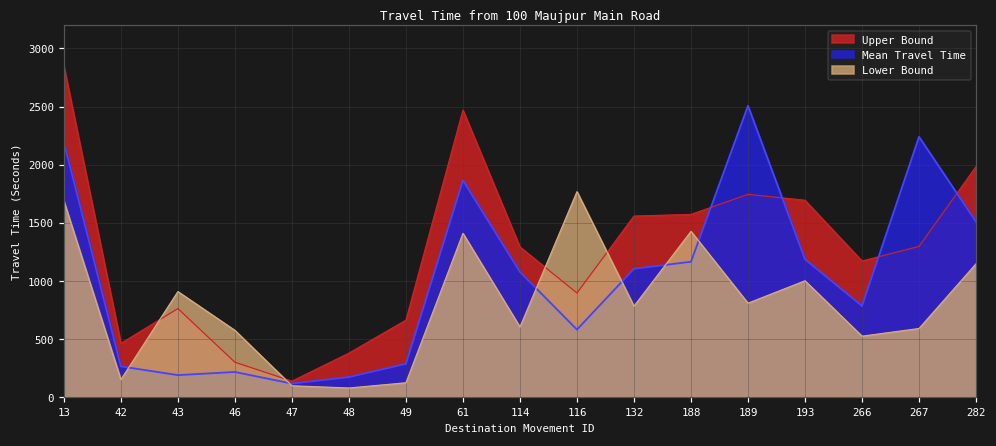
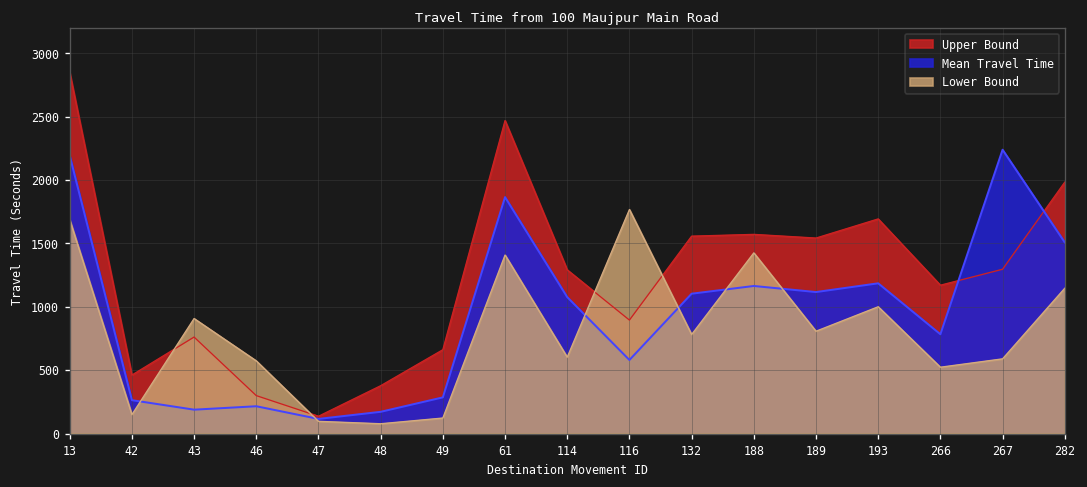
  {
    "Upper Bound": {
      "13": 2850,
      "42": 460,
      "43": 760,
      "46": 300,
      "48": 380,
      "49": 660,
      "61": 2470,
      "114": 1290,
      "116": 900,
      "132": 1560,
      "188": 1570,
-     "189": 1740,
+     "189": 1540,
      "193": 1690,
      "266": 1170,
      "267": 1300,
      "282": 1980
    },
    "Mean Travel Time": {
      "13": 2190,
      "42": 260,
      "43": 190,
      "46": 220,
      "48": 170,
      "49": 290,
      "61": 1870,
      "114": 1080,
      "116": 580,
      "132": 1100,
      "188": 1160,
-     "189": 2510,
+     "189": 1120,
      "193": 1190,
      "266": 780,
      "267": 2240,
      "282": 1510
    },
    "Lower Bound": {
      "13": 1690,
      "42": 150,
      "43": 910,
      "46": 570,
      "48": 80,
      "49": 120,
      "61": 1410,
      "114": 600,
      "116": 1770,
      "132": 780,
      "188": 1430,
      "189": 810,
      "193": 1000,
      "266": 520,
      "267": 590,
      "282": 1150
    }
  }
